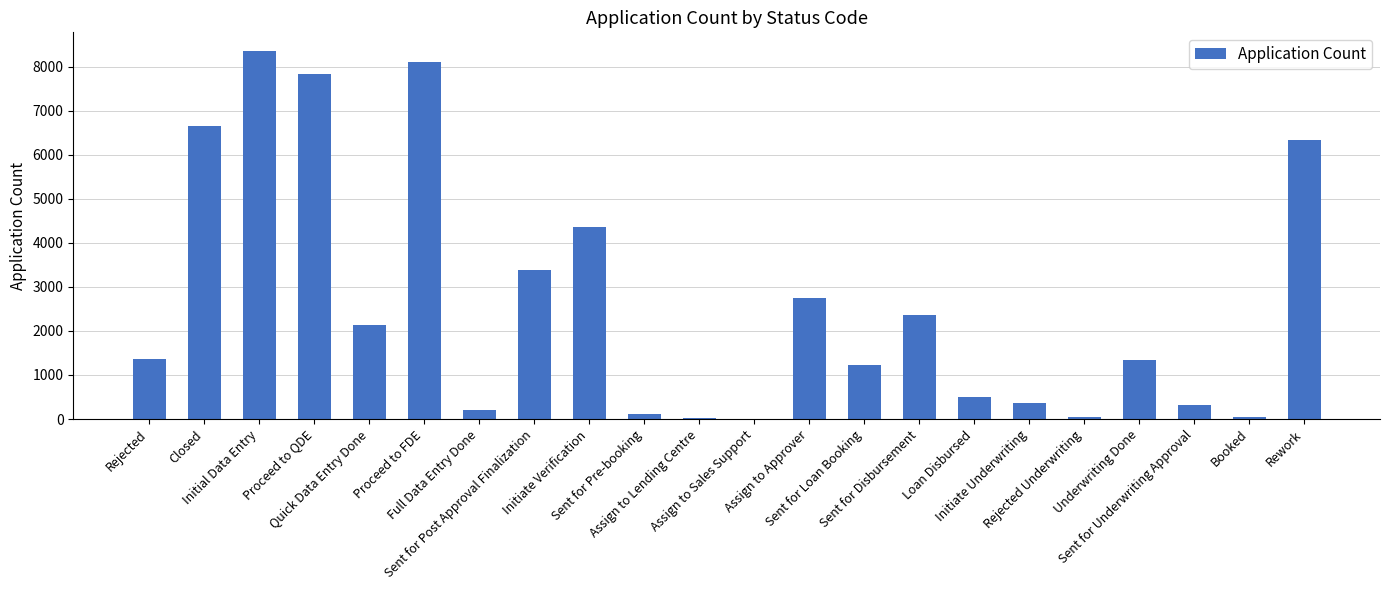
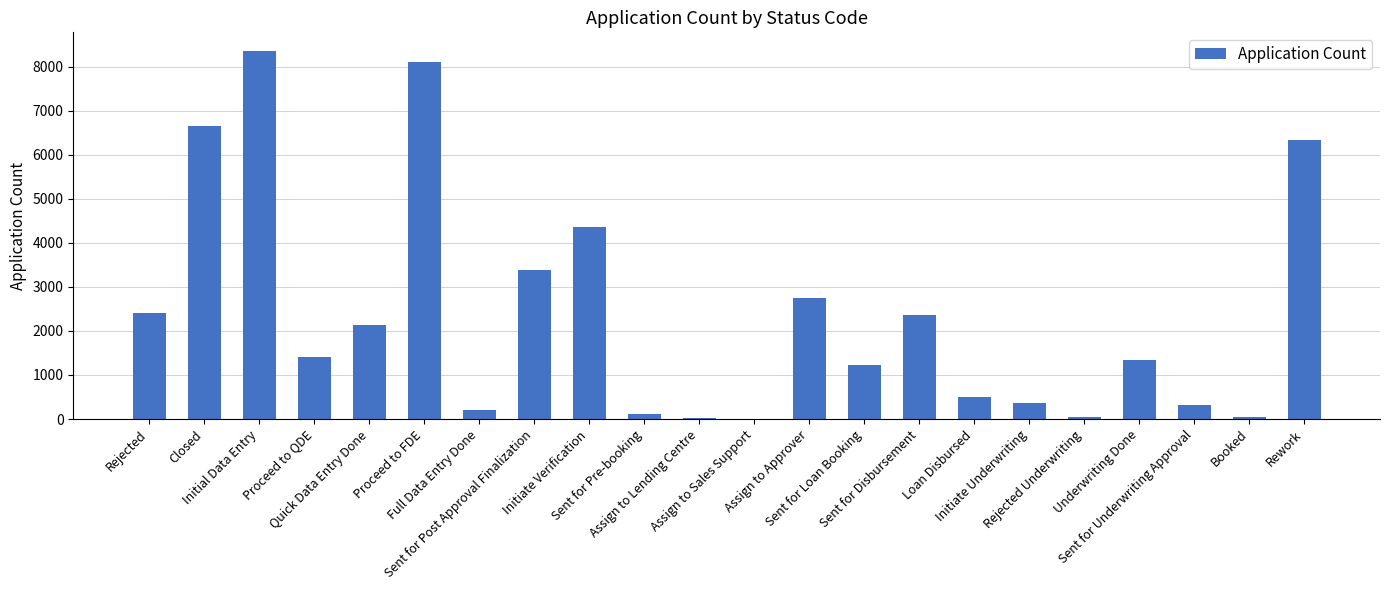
  {
-   "Rejected": 1400,
+   "Rejected": 2400,
    "Closed": 6700,
    "Initial Data Entry": 8400,
-   "Proceed to QDE": 7800,
+   "Proceed to QDE": 1400,
    "Quick Data Entry Done": 2100,
    "Proceed to FDE": 8100,
    "Full Data Entry Done": 200,
    "Sent for Post Approval Finalization": 3400,
    "Initiate Verification": 4400,
    "Sent for Pre-booking": 100,
    "Assign to Approver": 2700,
    "Sent for Loan Booking": 1200,
    "Sent for Disbursement": 2400,
    "Loan Disbursed": 500,
    "Initiate Underwriting": 400,
    "Underwriting Done": 1300,
    "Sent for Underwriting Approval": 300,
    "Rework": 6300
  }
